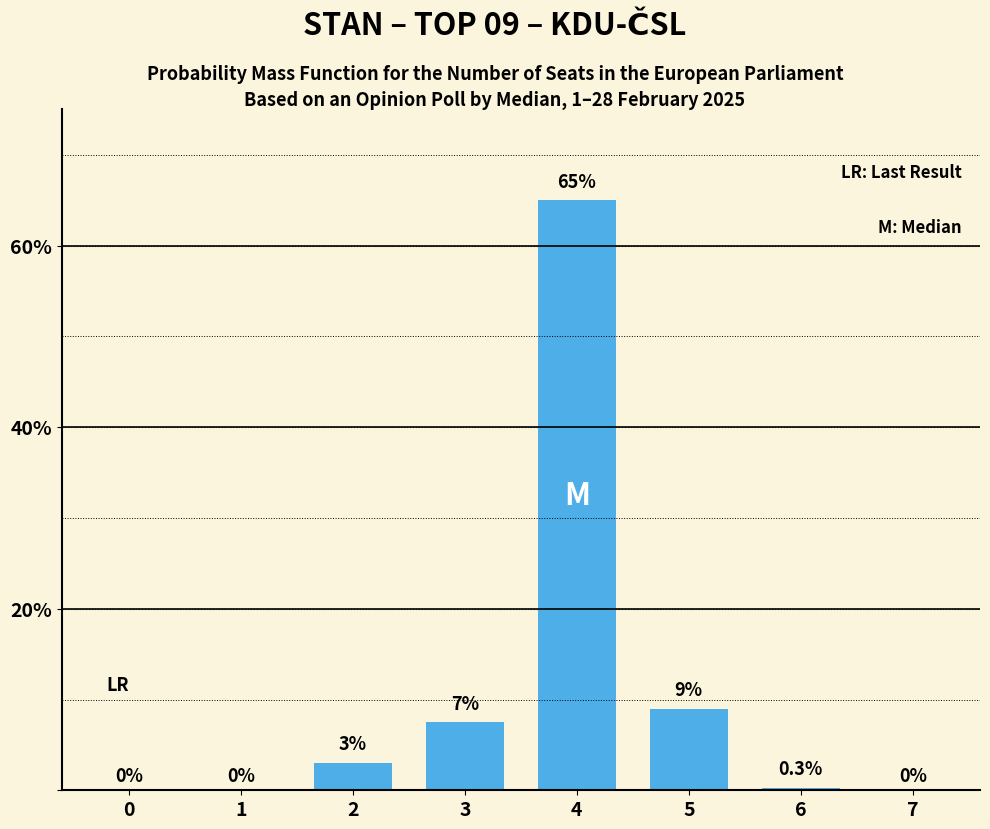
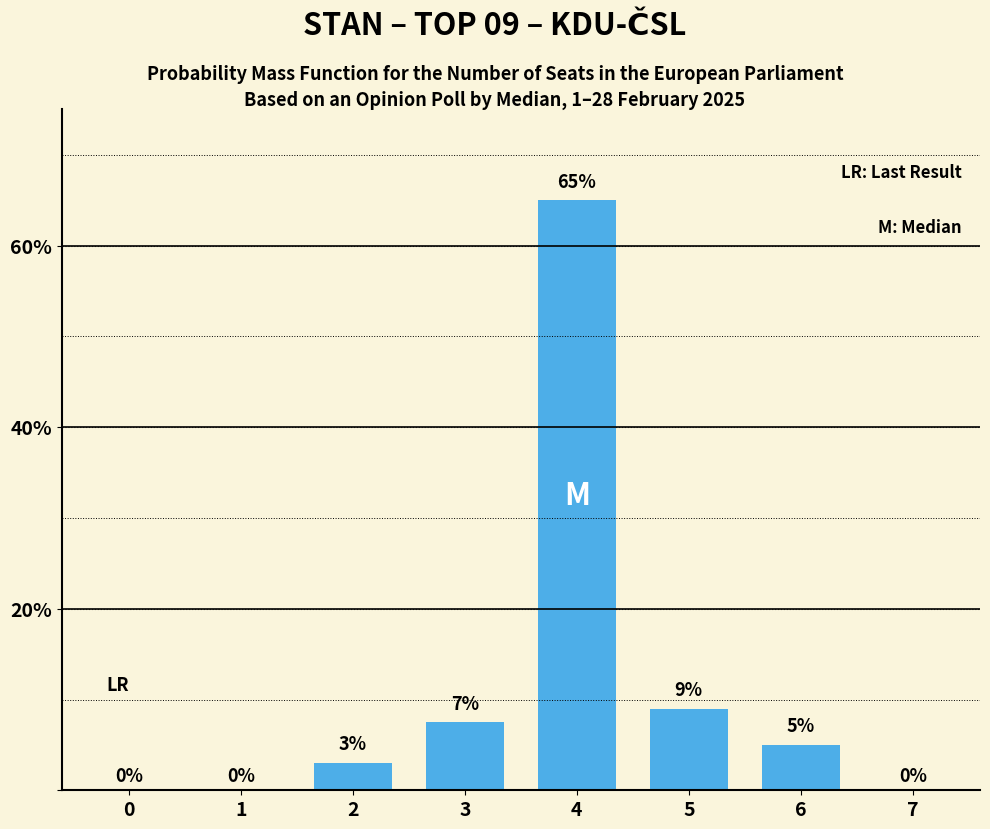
  {
    "0": "0%",
    "1": "0%",
    "2": "3%",
    "3": "7%",
    "4": "65%",
    "5": "9%",
-   "6": "0.3%",
+   "6": "5%",
    "7": "0%"
  }
